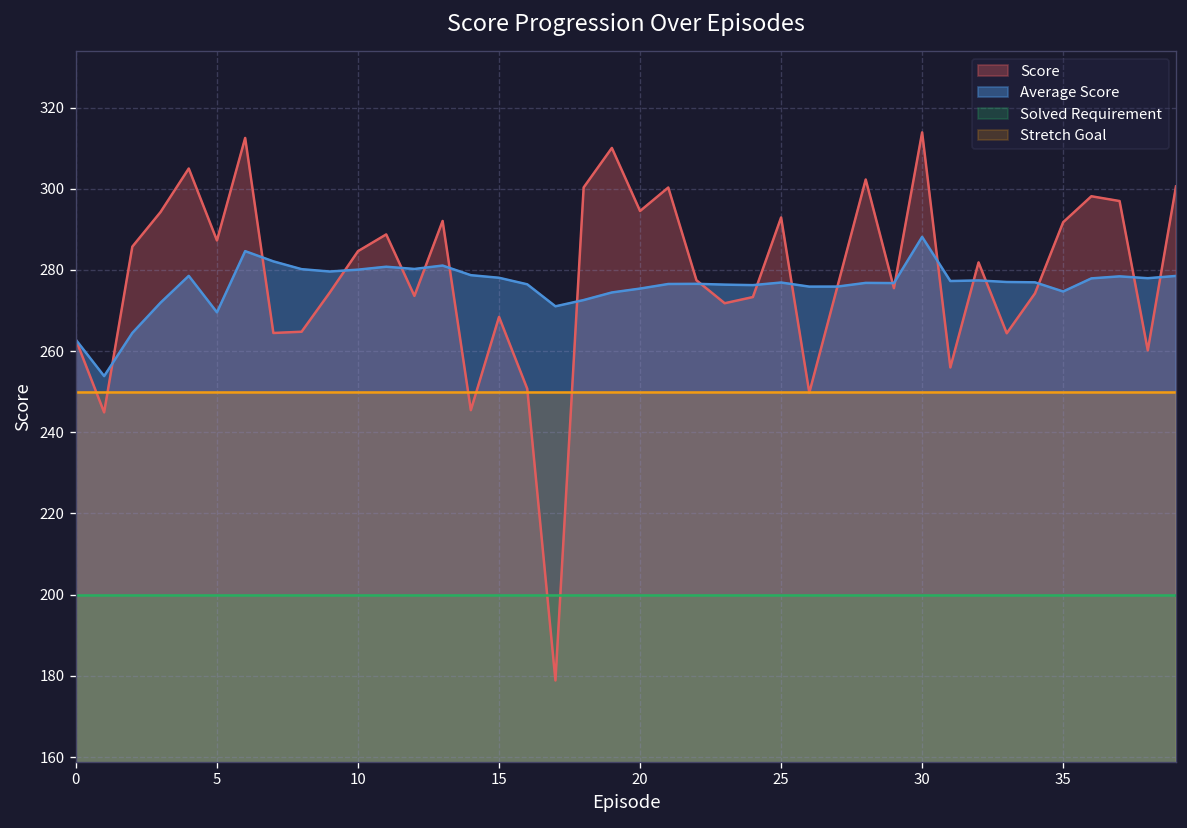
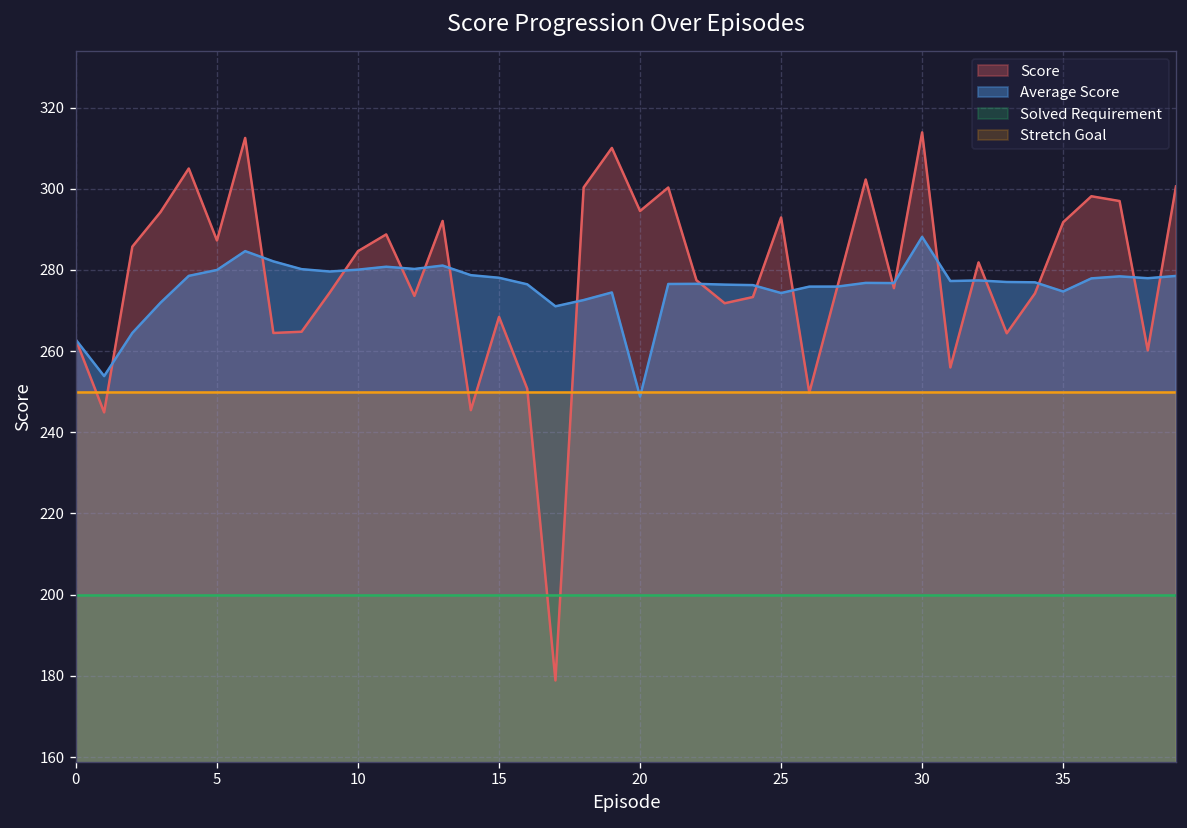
  {
    "Average Score": {
-     "5": 270,
+     "5": 280,
      "10": 280,
      "15": 278,
-     "20": 275,
-     "25": 277,
+     "20": 249,
+     "25": 274,
      "30": 288,
      "35": 275
    },
    "Solved Requirement": {
      "0": 200,
      "5": 200,
      "10": 200,
      "15": 200,
      "20": 200,
      "25": 200,
      "30": 200,
      "35": 200
    }
  }
